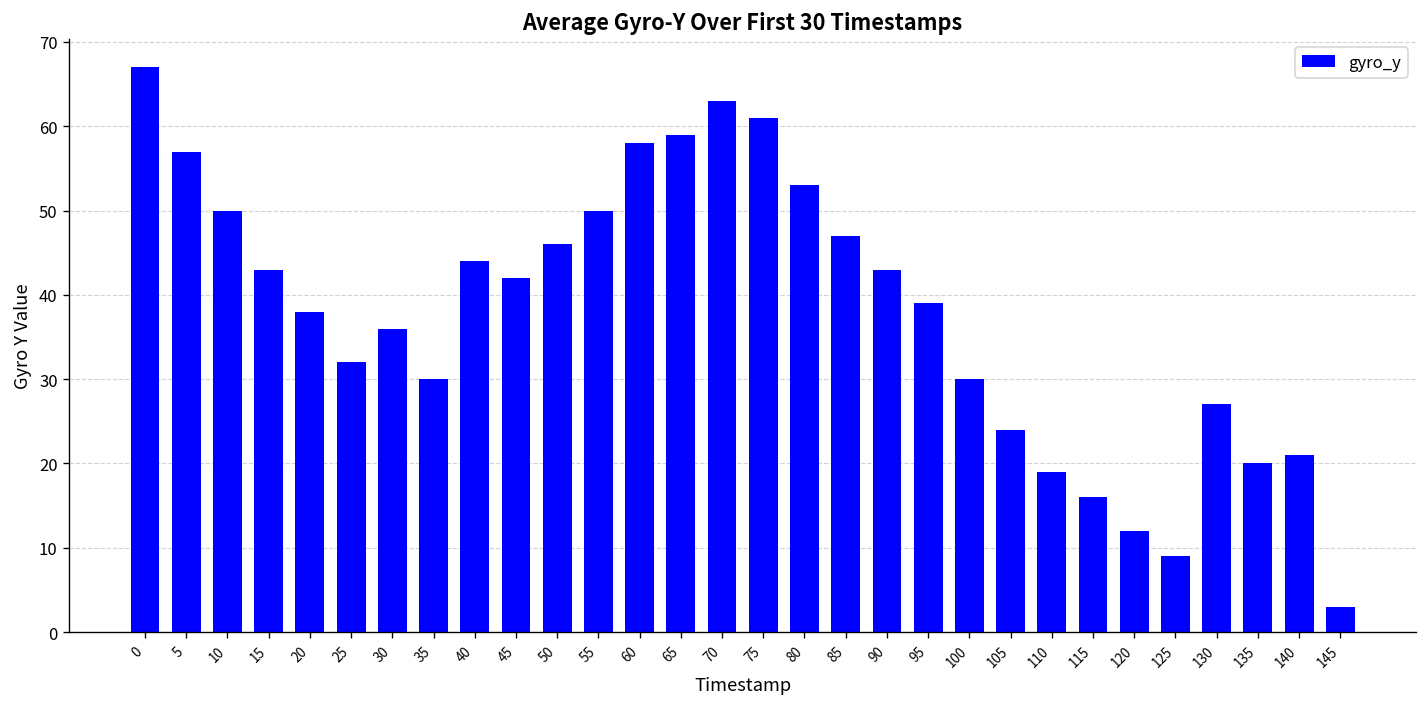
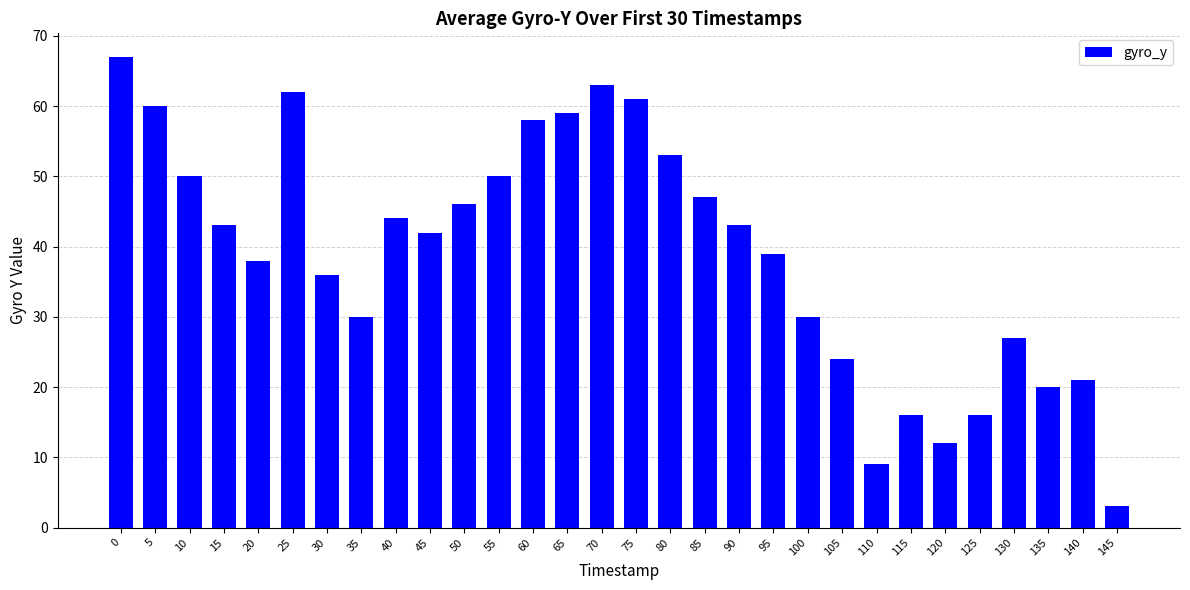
  {
    "0": 67,
-   "5": 57,
+   "5": 60,
    "10": 50,
    "15": 43,
    "20": 38,
-   "25": 32,
+   "25": 62,
    "30": 36,
    "35": 30,
    "40": 44,
    "45": 42,
    "50": 46,
    "55": 50,
    "60": 58,
    "65": 59,
    "70": 63,
    "75": 61,
    "80": 53,
    "85": 47,
    "90": 43,
    "95": 39,
    "100": 30,
    "105": 24,
-   "110": 19,
+   "110": 9,
    "115": 16,
    "120": 12,
-   "125": 9,
+   "125": 16,
    "130": 27,
    "135": 20,
    "140": 21,
    "145": 3
  }
